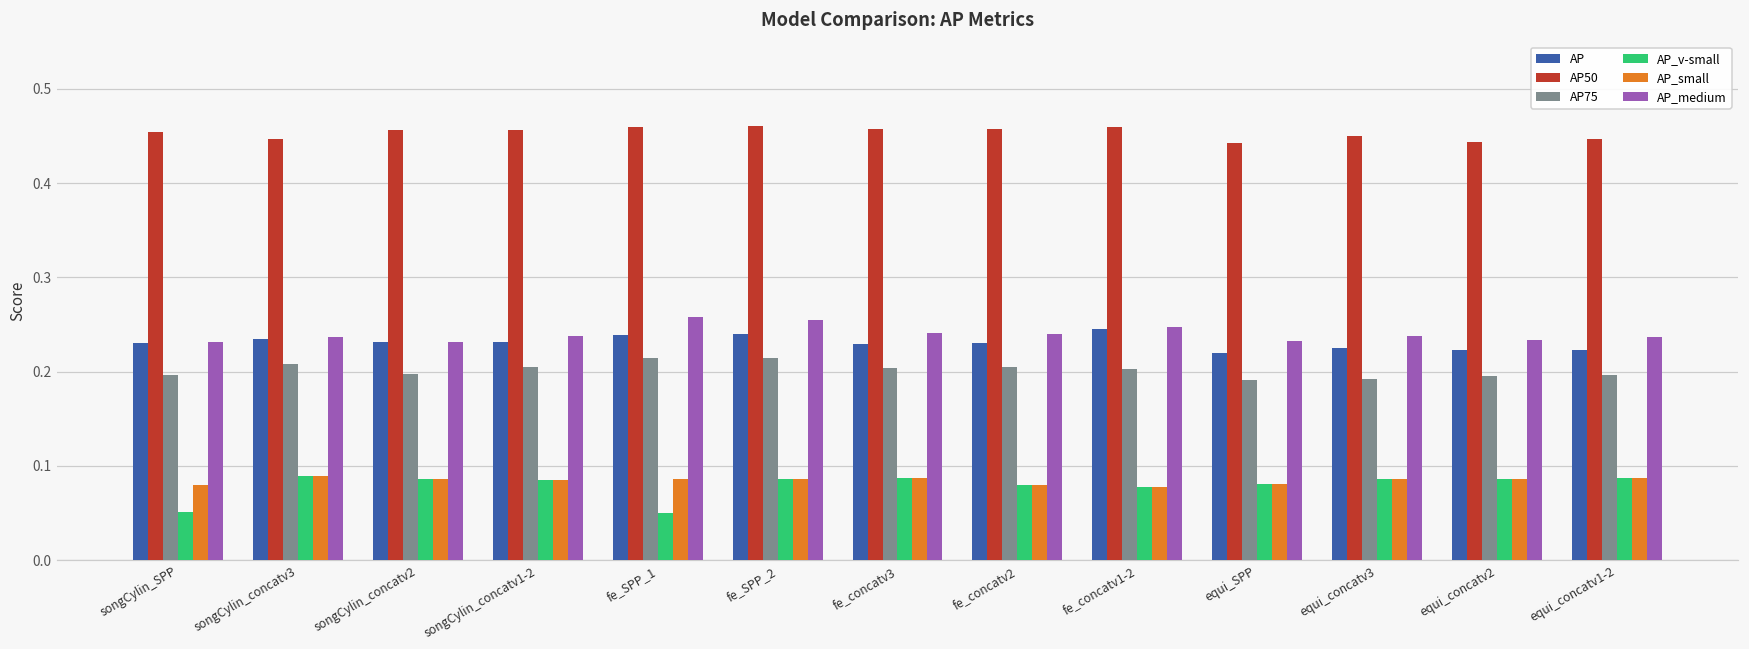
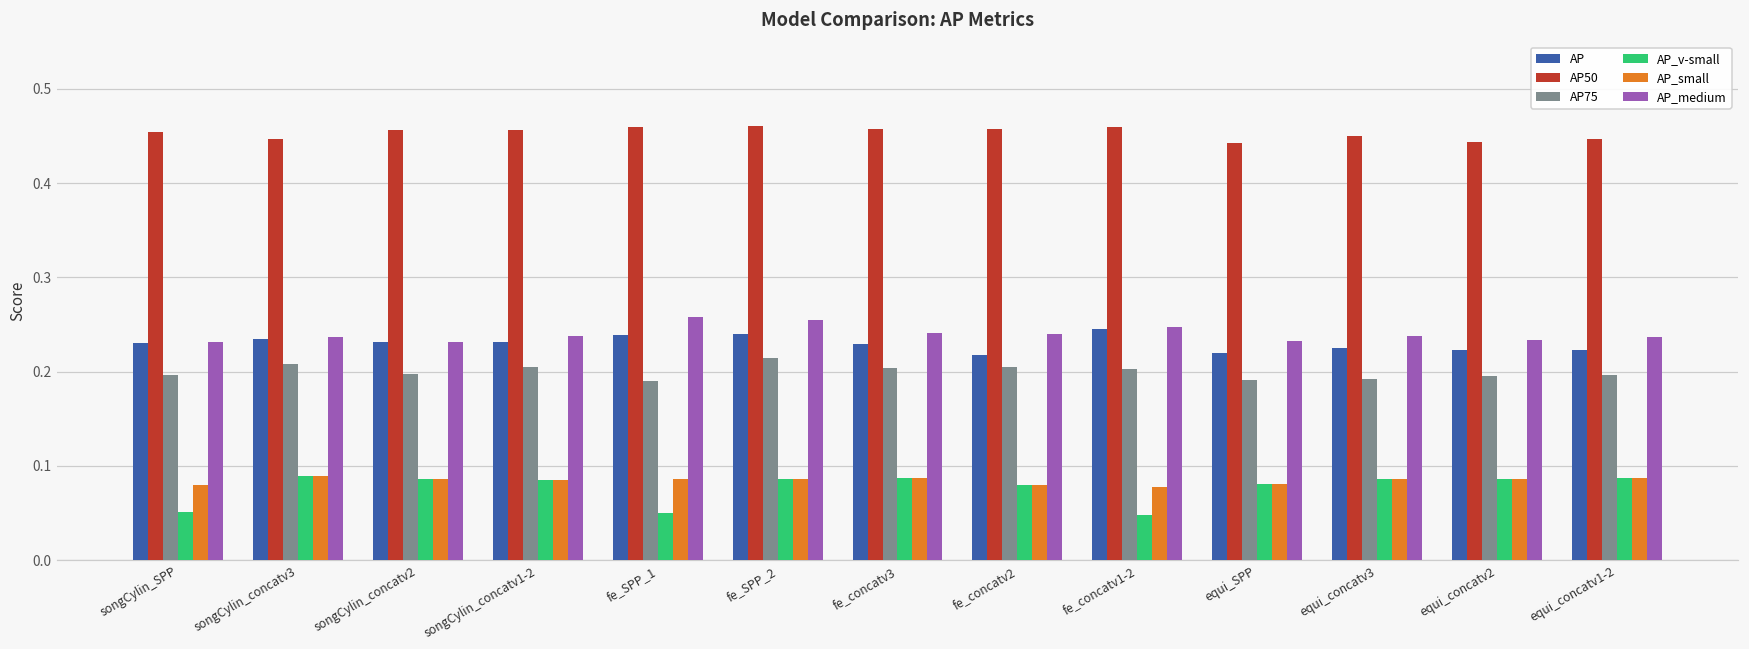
  {
    "AP": {
      "songCylin_SPP": 0.23,
      "songCylin_concatv3": 0.23,
      "songCylin_concatv2": 0.23,
      "songCylin_concatv1-2": 0.23,
      "fe_SPP_1": 0.24,
      "fe_SPP_2": 0.24,
      "fe_concatv3": 0.23,
-     "fe_concatv2": 0.23,
+     "fe_concatv2": 0.22,
      "fe_concatv1-2": 0.25,
      "equi_SPP": 0.22,
      "equi_concatv3": 0.23,
      "equi_concatv2": 0.22,
      "equi_concatv1-2": 0.22
    },
    "AP50": {
      "songCylin_SPP": 0.45,
      "songCylin_concatv3": 0.45,
      "songCylin_concatv2": 0.46,
      "songCylin_concatv1-2": 0.46,
      "fe_SPP_1": 0.46,
      "fe_SPP_2": 0.46,
      "fe_concatv3": 0.46,
      "fe_concatv2": 0.46,
      "fe_concatv1-2": 0.46,
      "equi_SPP": 0.44,
      "equi_concatv3": 0.45,
      "equi_concatv2": 0.44,
      "equi_concatv1-2": 0.45
    },
    "AP75": {
      "songCylin_SPP": 0.20,
      "songCylin_concatv3": 0.21,
      "songCylin_concatv2": 0.20,
      "songCylin_concatv1-2": 0.20,
-     "fe_SPP_1": 0.21,
+     "fe_SPP_1": 0.19,
      "fe_SPP_2": 0.21,
      "fe_concatv3": 0.20,
      "fe_concatv2": 0.20,
      "fe_concatv1-2": 0.20,
      "equi_SPP": 0.19,
      "equi_concatv3": 0.19,
      "equi_concatv2": 0.20,
      "equi_concatv1-2": 0.20
    },
    "AP_v-small": {
      "songCylin_SPP": 0.05,
      "songCylin_concatv3": 0.09,
      "songCylin_concatv2": 0.09,
      "songCylin_concatv1-2": 0.08,
      "fe_SPP_1": 0.05,
      "fe_SPP_2": 0.09,
      "fe_concatv3": 0.09,
      "fe_concatv2": 0.08,
-     "fe_concatv1-2": 0.08,
+     "fe_concatv1-2": 0.05,
      "equi_SPP": 0.08,
      "equi_concatv3": 0.09,
      "equi_concatv2": 0.09,
      "equi_concatv1-2": 0.09
    },
    "AP_small": {
      "songCylin_SPP": 0.08,
      "songCylin_concatv3": 0.09,
      "songCylin_concatv2": 0.09,
      "songCylin_concatv1-2": 0.08,
      "fe_SPP_1": 0.09,
      "fe_SPP_2": 0.09,
      "fe_concatv3": 0.09,
      "fe_concatv2": 0.08,
      "fe_concatv1-2": 0.08,
      "equi_SPP": 0.08,
      "equi_concatv3": 0.09,
      "equi_concatv2": 0.09,
      "equi_concatv1-2": 0.09
    },
    "AP_medium": {
      "songCylin_SPP": 0.23,
      "songCylin_concatv3": 0.24,
      "songCylin_concatv2": 0.23,
      "songCylin_concatv1-2": 0.24,
      "fe_SPP_1": 0.26,
      "fe_SPP_2": 0.25,
      "fe_concatv3": 0.24,
      "fe_concatv2": 0.24,
      "fe_concatv1-2": 0.25,
      "equi_SPP": 0.23,
      "equi_concatv3": 0.24,
      "equi_concatv2": 0.23,
      "equi_concatv1-2": 0.24
    }
  }
